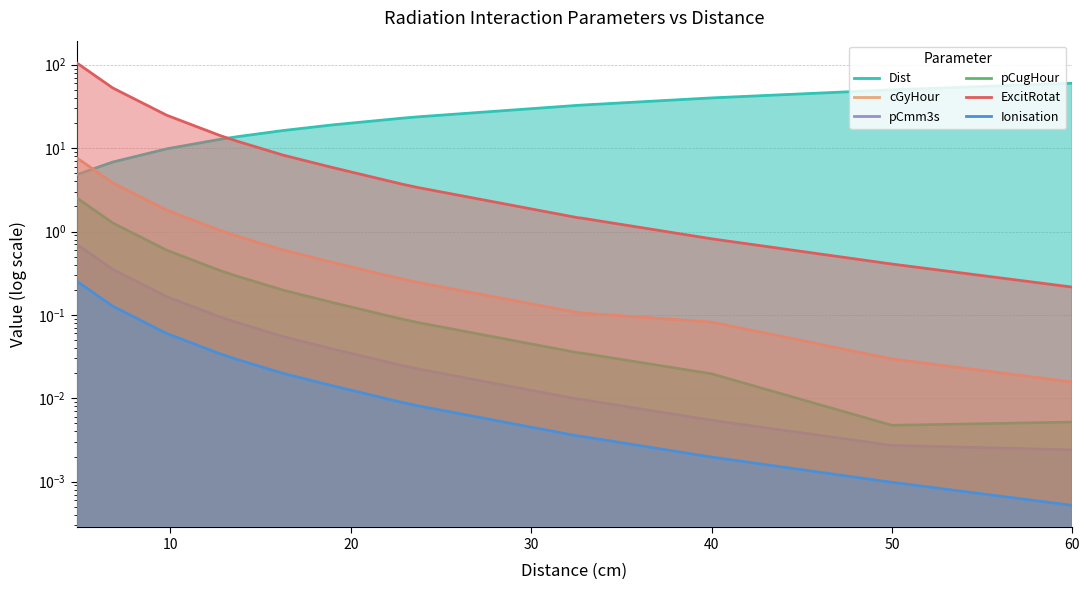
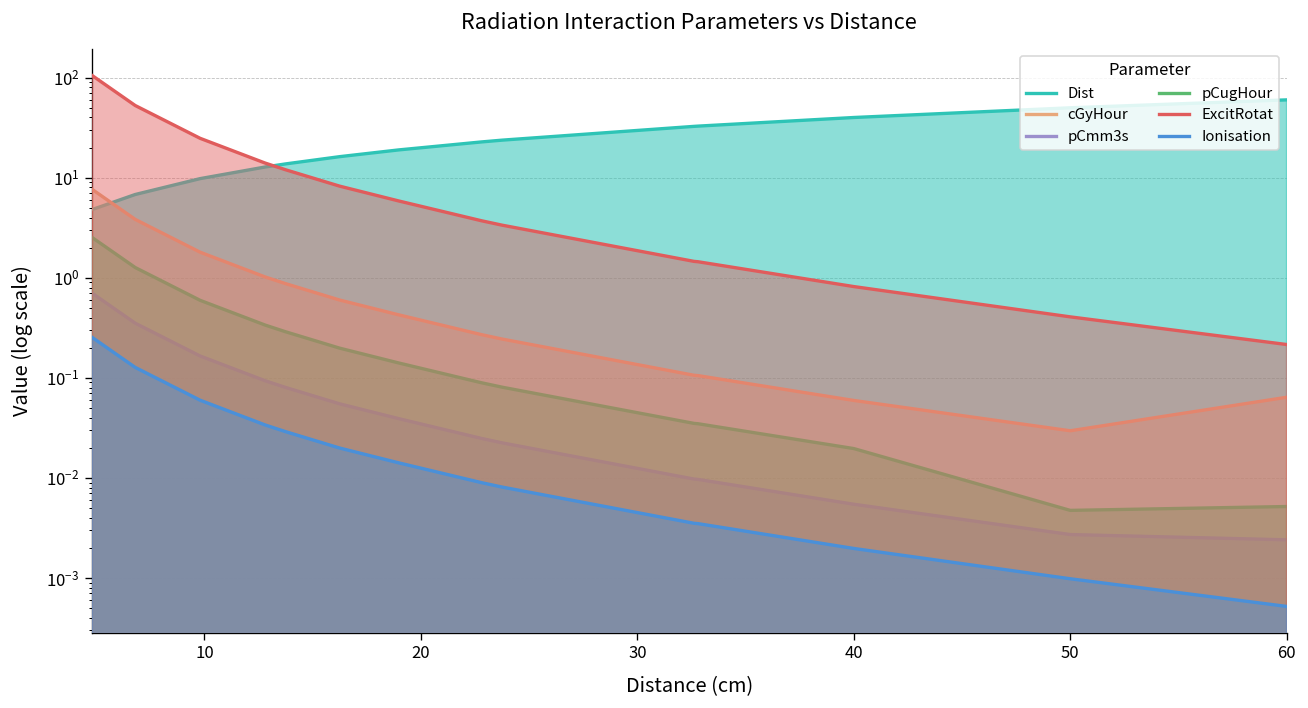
  {
    "Dist": {
      "40": 40,
      "60": 60
    },
    "cGyHour": {
-     "40": 0.08,
+     "40": 0.06,
      "50": 0.030,
-     "60": 0.016
+     "60": 0.06
    },
    "pCmm3s": {
      "40": 0.005,
      "50": 0.0027,
      "60": 0.0024
    },
    "pCugHour": {
      "40": 0.020,
      "50": 0.005,
      "60": 0.005
    },
    "ExcitRotat": {
      "40": 0.8,
      "50": 0.4,
      "60": 0.22
    },
    "Ionisation": {
      "40": 0.002,
      "50": 0.001,
      "60": 0.0005
    }
  }
